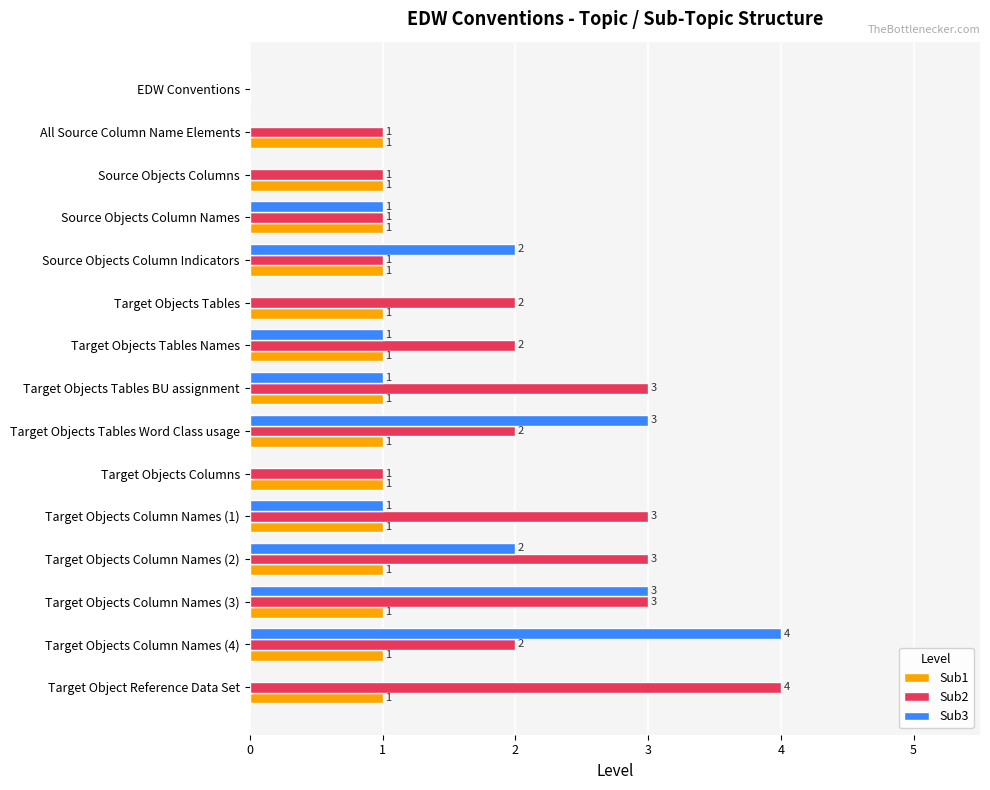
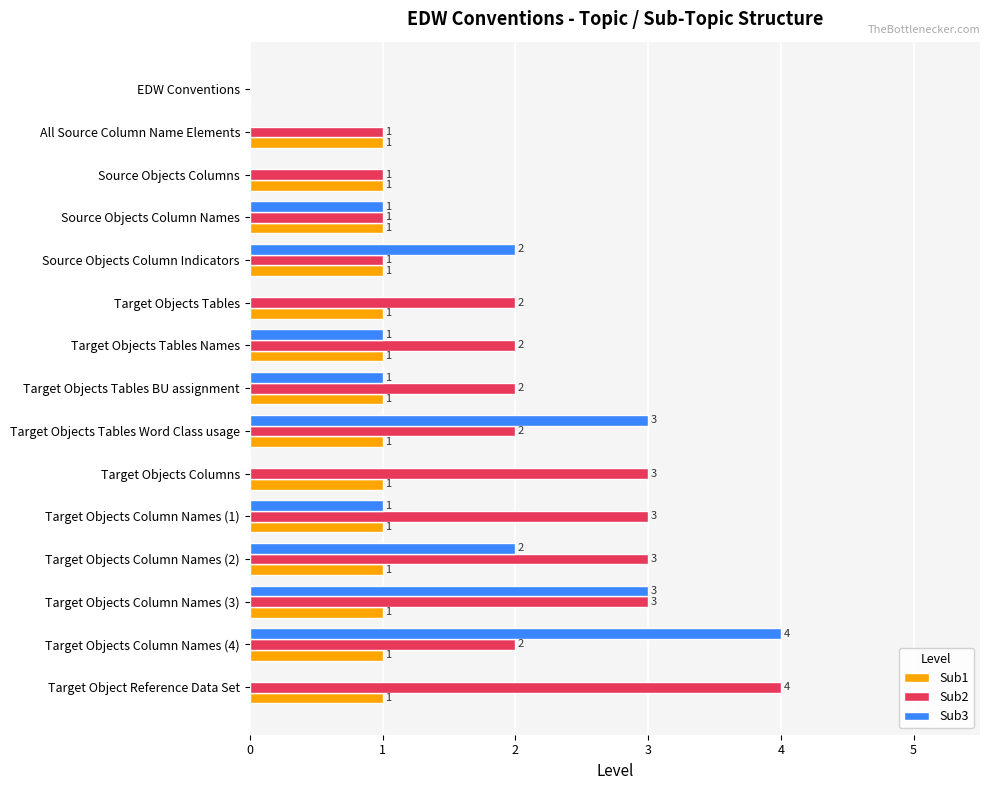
  {
    "Sub1": {
      "All Source Column Name Elements": 1,
      "Source Objects Columns": 1,
      "Source Objects Column Names": 1,
      "Source Objects Column Indicators": 1,
      "Target Objects Tables": 1,
      "Target Objects Tables Names": 1,
      "Target Objects Tables BU assignment": 1,
      "Target Objects Tables Word Class usage": 1,
      "Target Objects Columns": 1,
      "Target Objects Column Names (1)": 1,
      "Target Objects Column Names (2)": 1,
      "Target Objects Column Names (3)": 1,
      "Target Objects Column Names (4)": 1,
      "Target Object Reference Data Set": 1
    },
    "Sub2": {
      "All Source Column Name Elements": 1,
      "Source Objects Columns": 1,
      "Source Objects Column Names": 1,
      "Source Objects Column Indicators": 1,
      "Target Objects Tables": 2,
      "Target Objects Tables Names": 2,
-     "Target Objects Tables BU assignment": 3,
+     "Target Objects Tables BU assignment": 2,
      "Target Objects Tables Word Class usage": 2,
-     "Target Objects Columns": 1,
+     "Target Objects Columns": 3,
      "Target Objects Column Names (1)": 3,
      "Target Objects Column Names (2)": 3,
      "Target Objects Column Names (3)": 3,
      "Target Objects Column Names (4)": 2,
      "Target Object Reference Data Set": 4
    },
    "Sub3": {
      "Source Objects Column Names": 1,
      "Source Objects Column Indicators": 2,
      "Target Objects Tables Names": 1,
      "Target Objects Tables BU assignment": 1,
      "Target Objects Tables Word Class usage": 3,
      "Target Objects Column Names (1)": 1,
      "Target Objects Column Names (2)": 2,
      "Target Objects Column Names (3)": 3,
      "Target Objects Column Names (4)": 4
    }
  }
